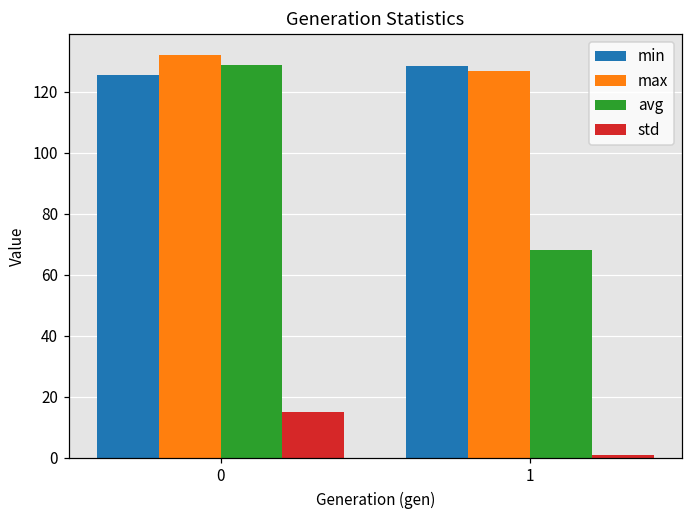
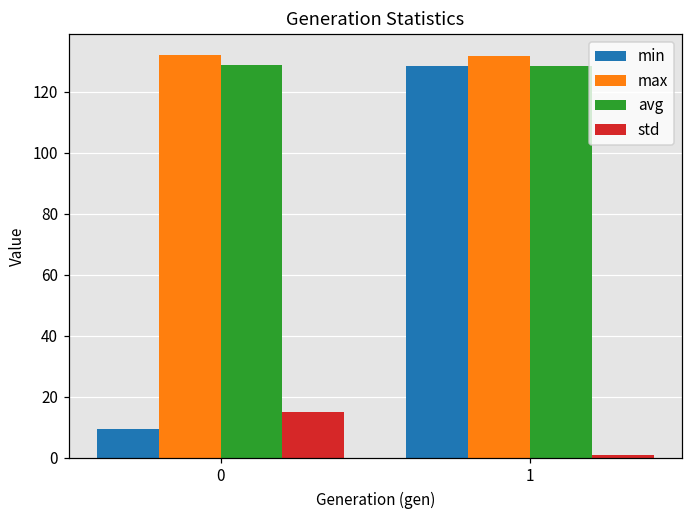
  {
    "min": {
-     "0": 125,
+     "0": 9,
      "1": 129
    },
    "max": {
      "0": 132,
-     "1": 127
+     "1": 132
    },
    "avg": {
      "0": 129,
-     "1": 68
+     "1": 128
    },
    "std": {
      "0": 15,
      "1": 1
    }
  }
